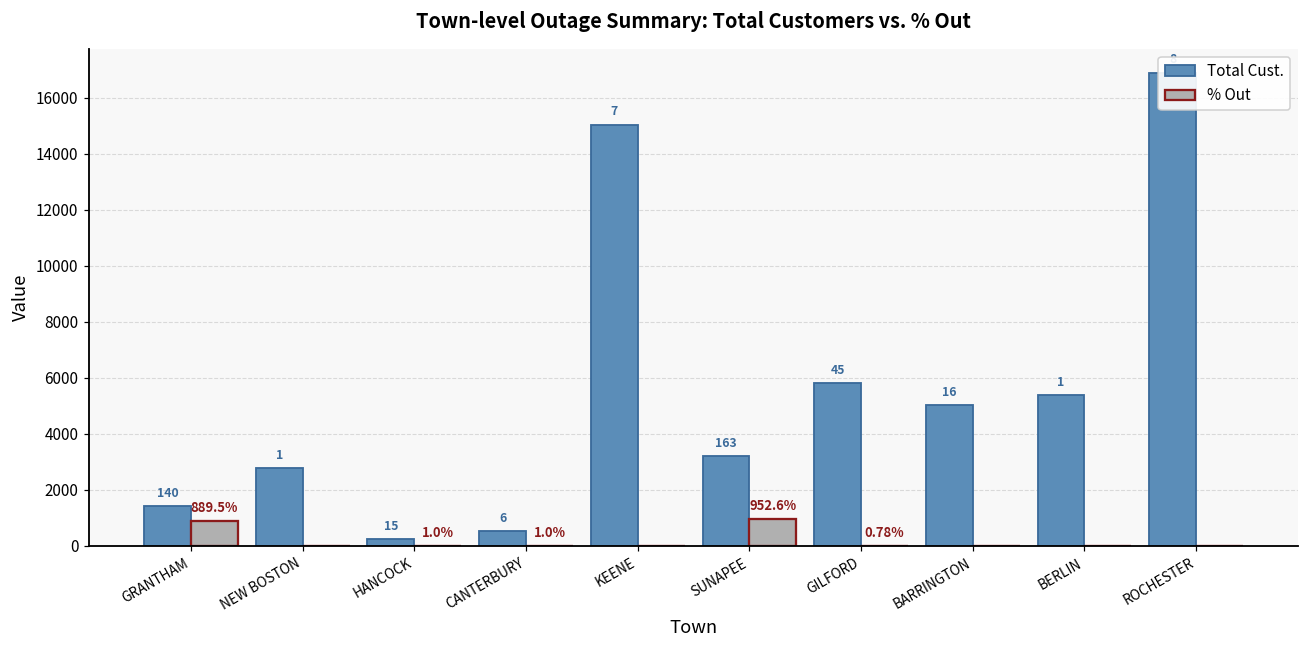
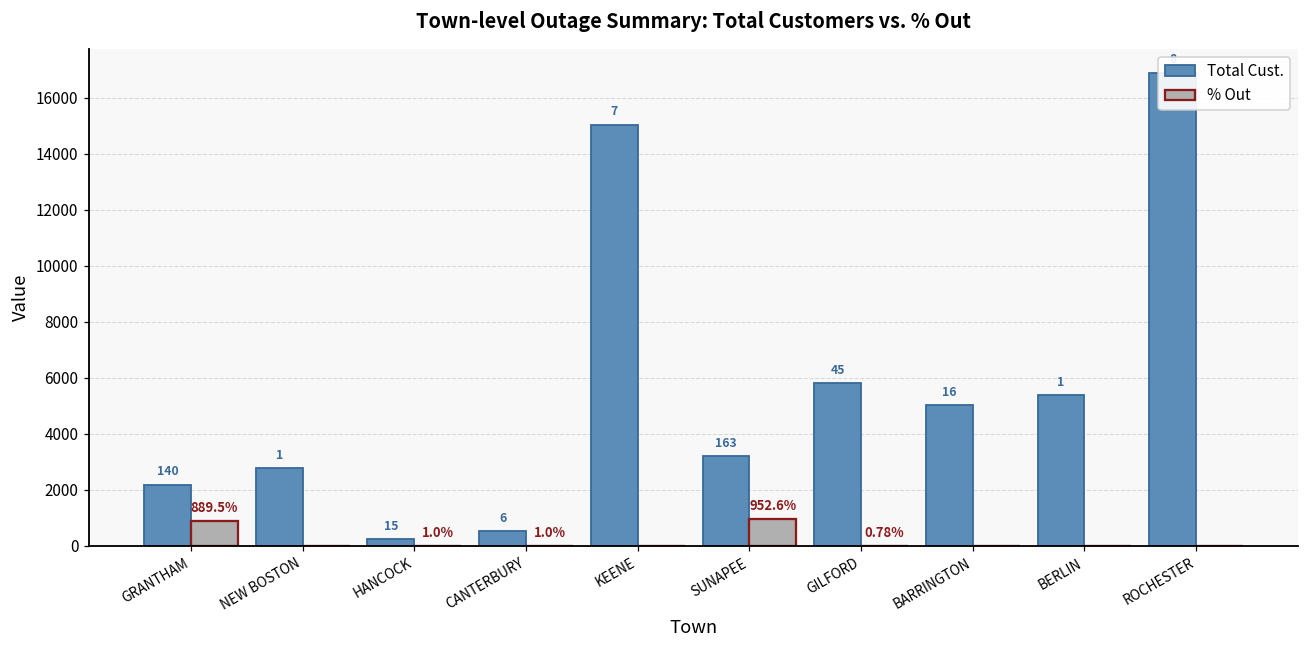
  {
    "Total Cust.": {
-     "GRANTHAM": "1400"
+     "GRANTHAM": "2200"
    },
    "% Out": {
      "GRANTHAM": "889.5%",
      "HANCOCK": "1.0%",
      "CANTERBURY": "1.0%",
      "SUNAPEE": "952.6%",
      "GILFORD": "0.78%"
    }
  }
